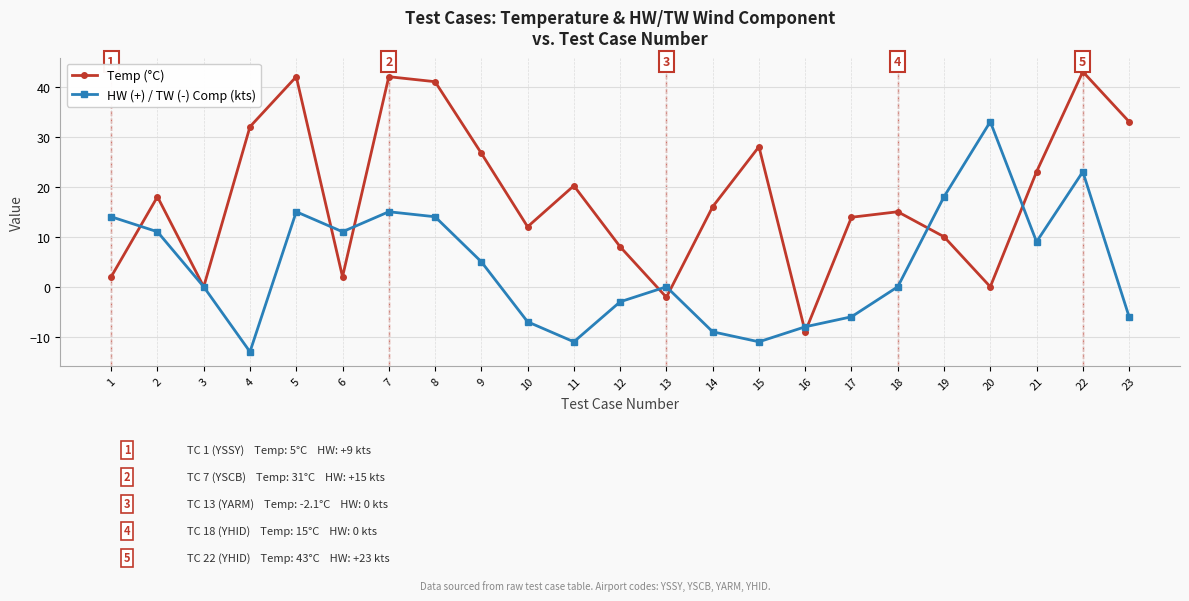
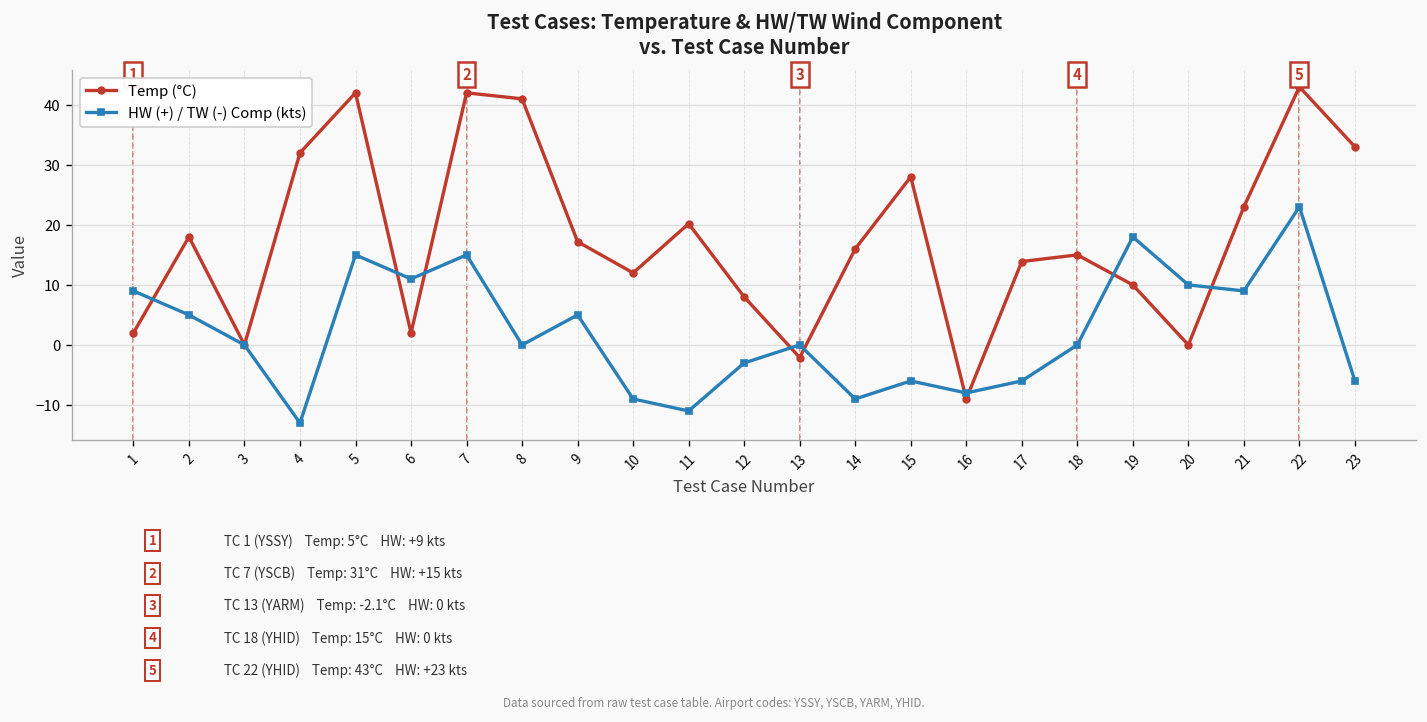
  {
    "Temp (°C)": {
      "1": 2,
      "2": 18,
      "4": 32,
      "5": 42,
      "6": 2,
      "8": 41,
-     "9": 27,
+     "9": 17,
      "10": 12,
      "11": 20,
      "12": 8,
      "13": -2,
      "14": 16,
      "15": 28,
      "16": -9,
      "17": 14,
      "18": 15,
      "19": 10,
      "20": 0,
      "21": 23,
      "23": 33
    },
    "HW (+) / TW (-) Comp (kts)": {
-     "1": 14,
-     "2": 11,
+     "1": 9,
+     "2": 5,
      "4": -13,
      "5": 15,
      "6": 11,
      "7": 15,
-     "8": 14,
+     "8": 0,
      "9": 5,
-     "10": -7,
+     "10": -9,
      "11": -11,
      "12": -3,
      "13": 0,
      "14": -9,
-     "15": -11,
+     "15": -6,
      "16": -8,
      "17": -6,
      "18": 0,
      "19": 18,
-     "20": 33,
+     "20": 10,
      "21": 9,
      "22": 23,
      "23": -6
    }
  }
